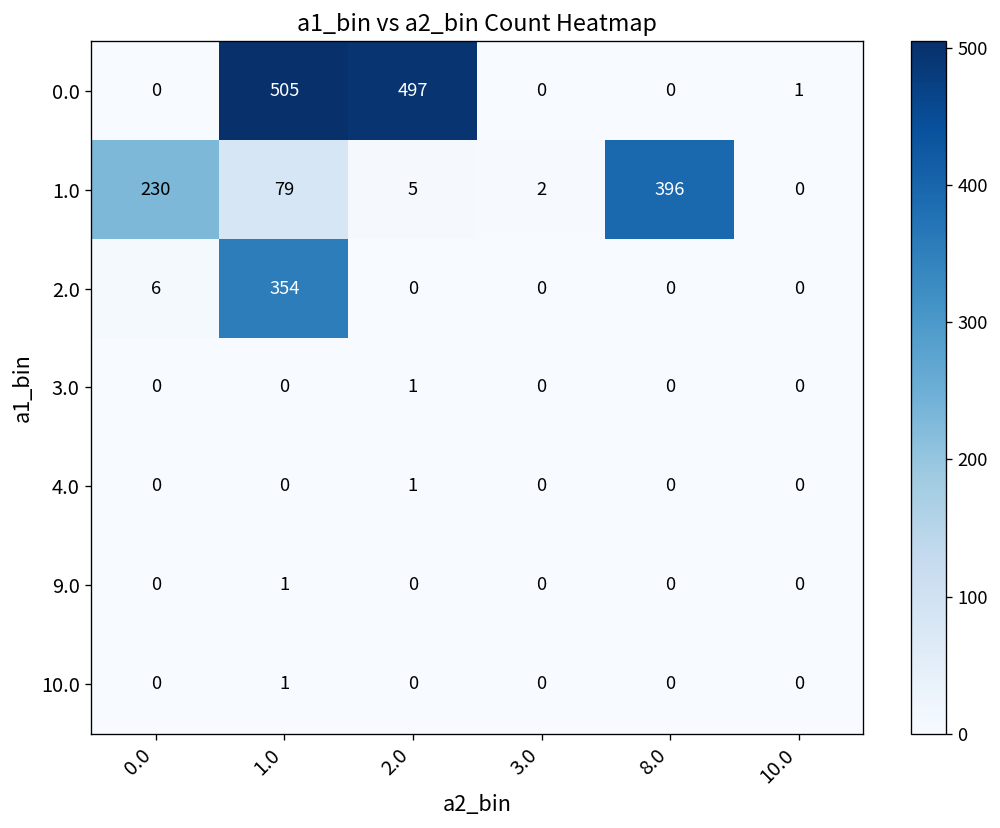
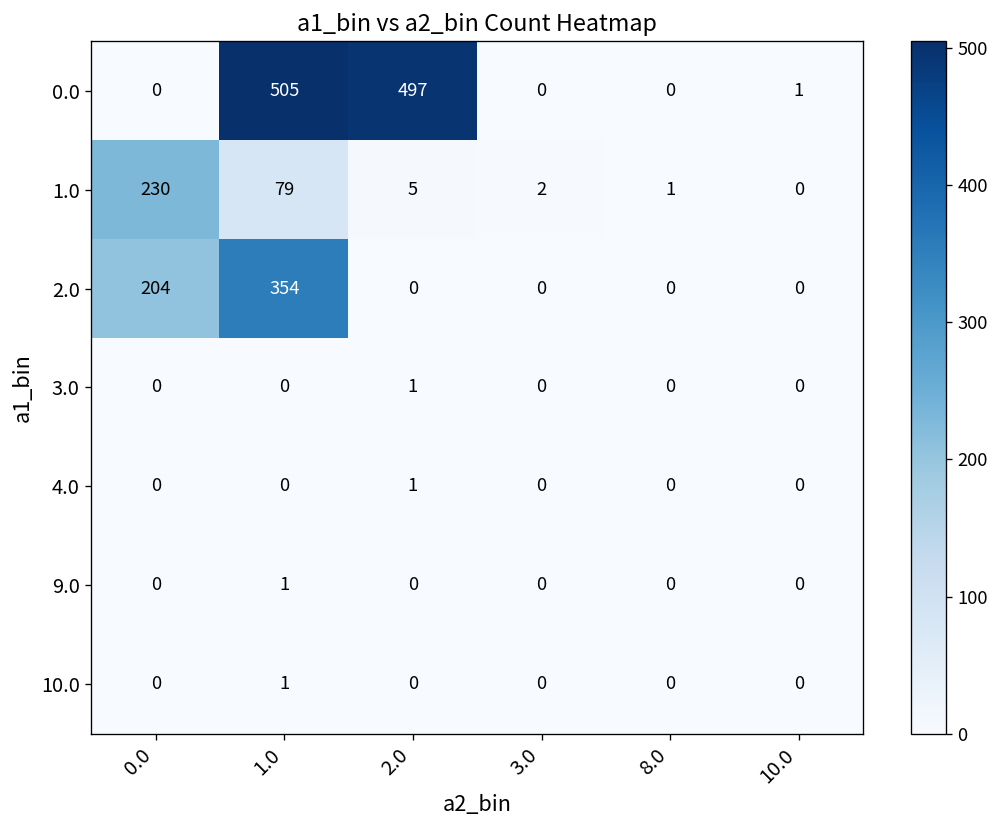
  {
    "0.0": {
      "0.0": 0,
      "1.0": 505,
      "2.0": 497,
      "3.0": 0,
      "8.0": 0,
      "10.0": 1
    },
    "1.0": {
      "0.0": 230,
      "1.0": 79,
      "2.0": 5,
      "3.0": 2,
-     "8.0": 396,
+     "8.0": 1,
      "10.0": 0
    },
    "2.0": {
-     "0.0": 6,
+     "0.0": 204,
      "1.0": 354,
      "2.0": 0,
      "3.0": 0,
      "8.0": 0,
      "10.0": 0
    },
    "3.0": {
      "0.0": 0,
      "1.0": 0,
      "2.0": 1,
      "3.0": 0,
      "8.0": 0,
      "10.0": 0
    },
    "4.0": {
      "0.0": 0,
      "1.0": 0,
      "2.0": 1,
      "3.0": 0,
      "8.0": 0,
      "10.0": 0
    },
    "9.0": {
      "0.0": 0,
      "1.0": 1,
      "2.0": 0,
      "3.0": 0,
      "8.0": 0,
      "10.0": 0
    },
    "10.0": {
      "0.0": 0,
      "1.0": 1,
      "2.0": 0,
      "3.0": 0,
      "8.0": 0,
      "10.0": 0
    }
  }
